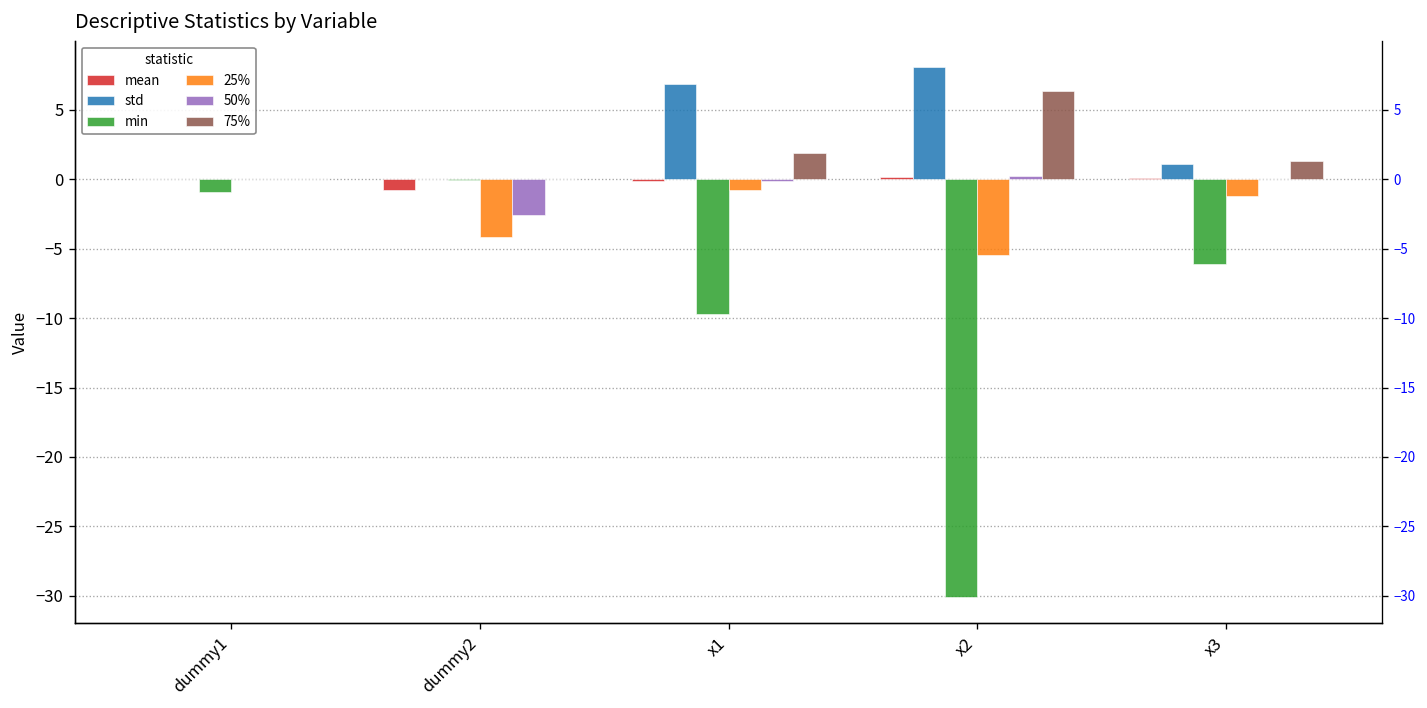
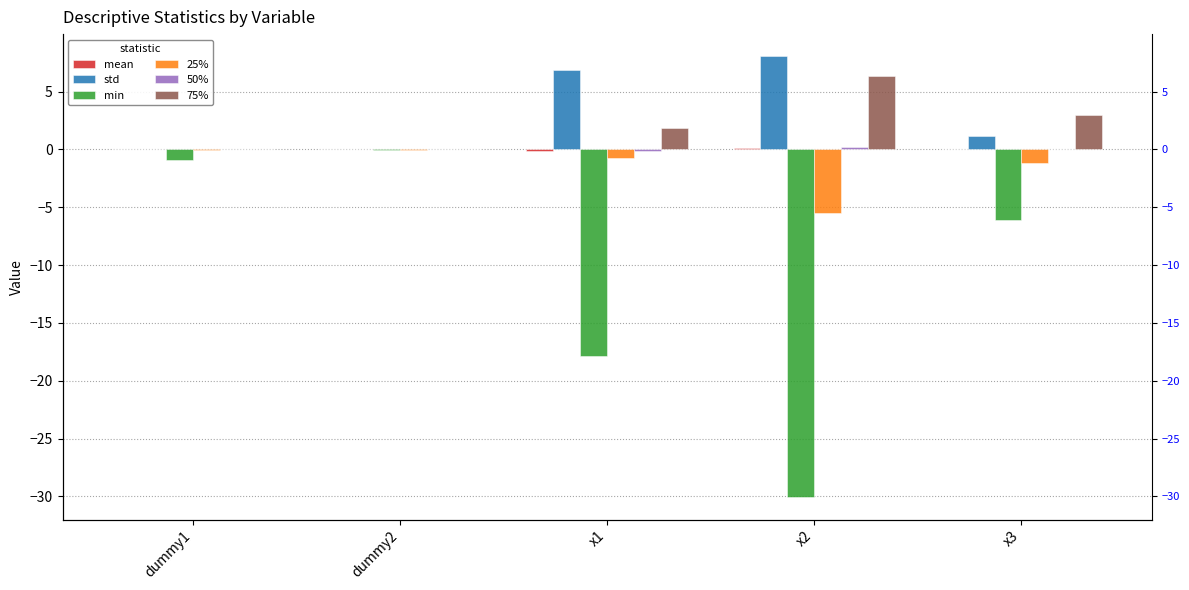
  {
    "mean": {
-     "dummy2": -0.7
+     "dummy2": 0.0
    },
    "std": {
      "x1": 6.9,
      "x2": 8.1,
      "x3": 1.1
    },
    "min": {
      "dummy1": -0.9,
-     "x1": -9.7,
+     "x1": -17.8,
      "x2": -30.1,
      "x3": -6.1
    },
    "25%": {
-     "dummy2": -4.2,
+     "dummy2": 0.0,
      "x1": -0.8,
      "x2": -5.5,
      "x3": -1.2
    },
    "50%": {
-     "dummy2": -2.5,
+     "dummy2": 0.0,
      "x2": 0.2
    },
    "75%": {
      "x1": 1.9,
      "x2": 6.4,
-     "x3": 1.3
+     "x3": 3.0
    }
  }
